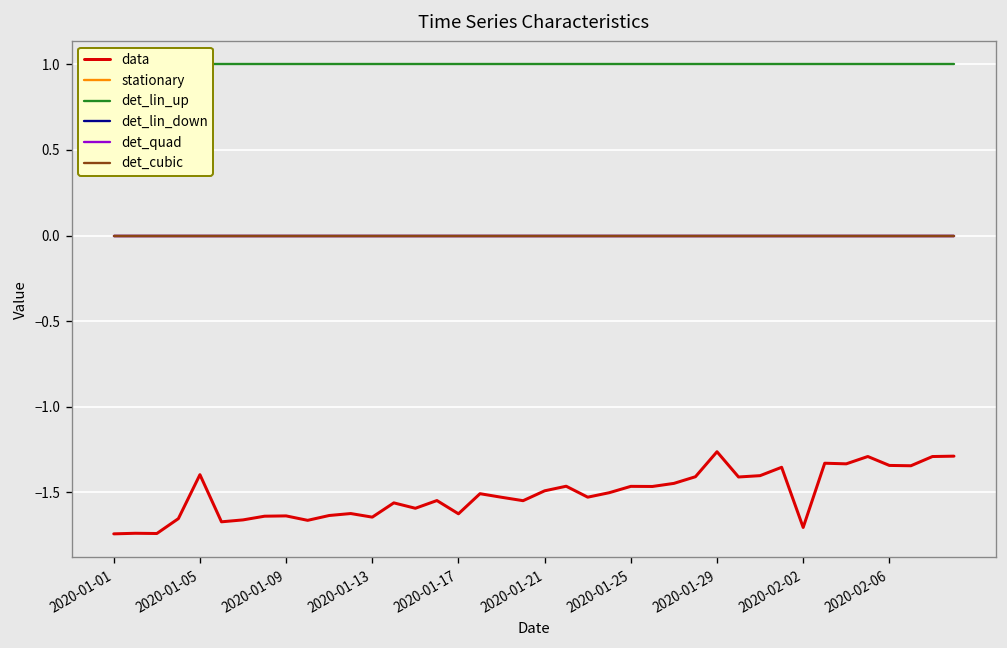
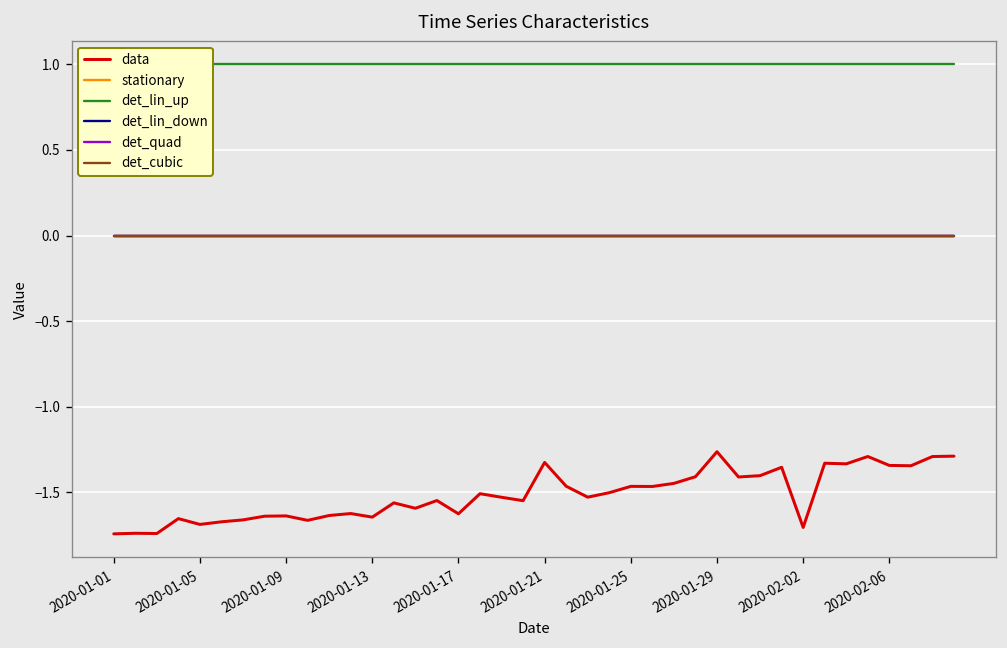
  {
    "data": {
      "2020-01-01": -1.74,
-     "2020-01-05": -1.40,
+     "2020-01-05": -1.69,
      "2020-01-09": -1.64,
      "2020-01-13": -1.65,
      "2020-01-17": -1.63,
-     "2020-01-21": -1.49,
+     "2020-01-21": -1.33,
      "2020-01-25": -1.47,
      "2020-01-29": -1.26,
      "2020-02-02": -1.71,
      "2020-02-06": -1.34
    },
    "det_cubic": {
      "2020-01-01": 0.00,
      "2020-01-05": 0.00,
      "2020-01-09": 0.00,
      "2020-01-13": 0.00,
      "2020-01-17": 0.00,
      "2020-01-21": 0.00,
      "2020-01-25": 0.00,
      "2020-01-29": 0.00,
      "2020-02-02": 0.00,
      "2020-02-06": 0.00
    },
    "det_lin_up": {
      "2020-01-09": 1.00,
      "2020-01-13": 1.00,
      "2020-01-17": 1.00,
      "2020-01-21": 1.00,
      "2020-01-25": 1.00,
      "2020-01-29": 1.00,
      "2020-02-02": 1.00,
      "2020-02-06": 1.00
    }
  }
